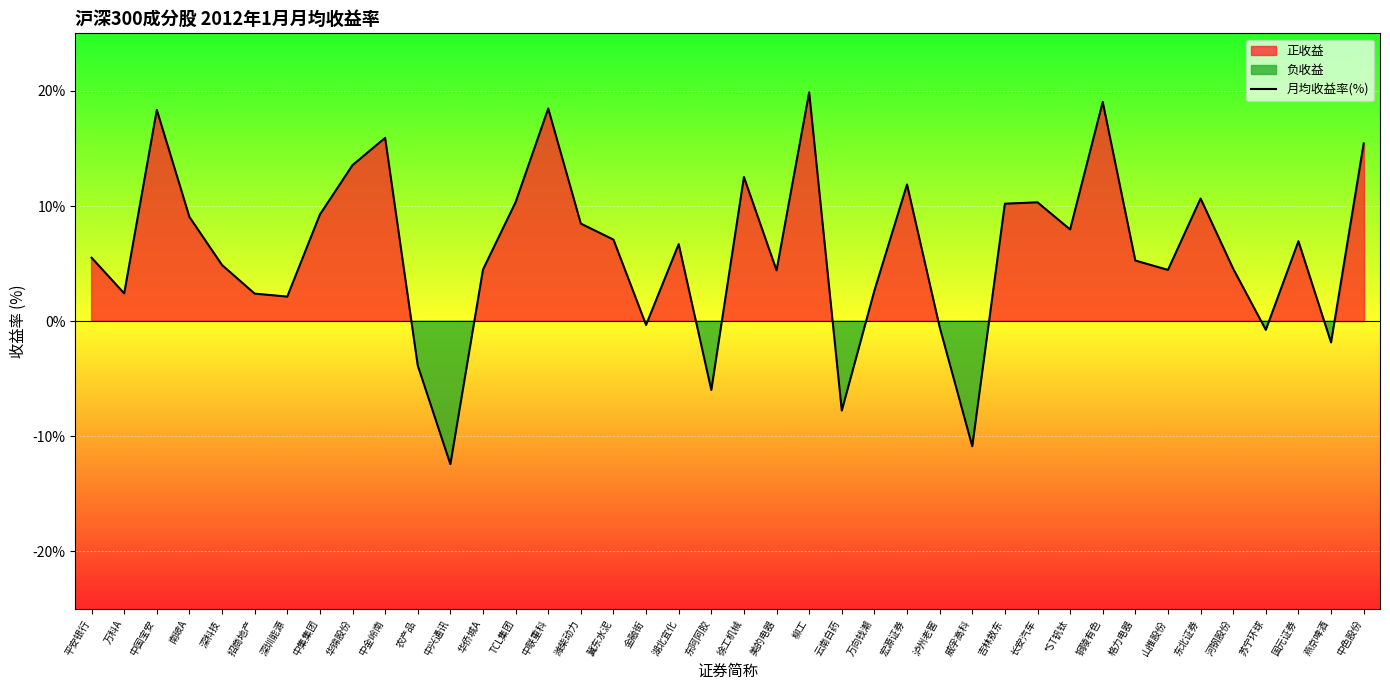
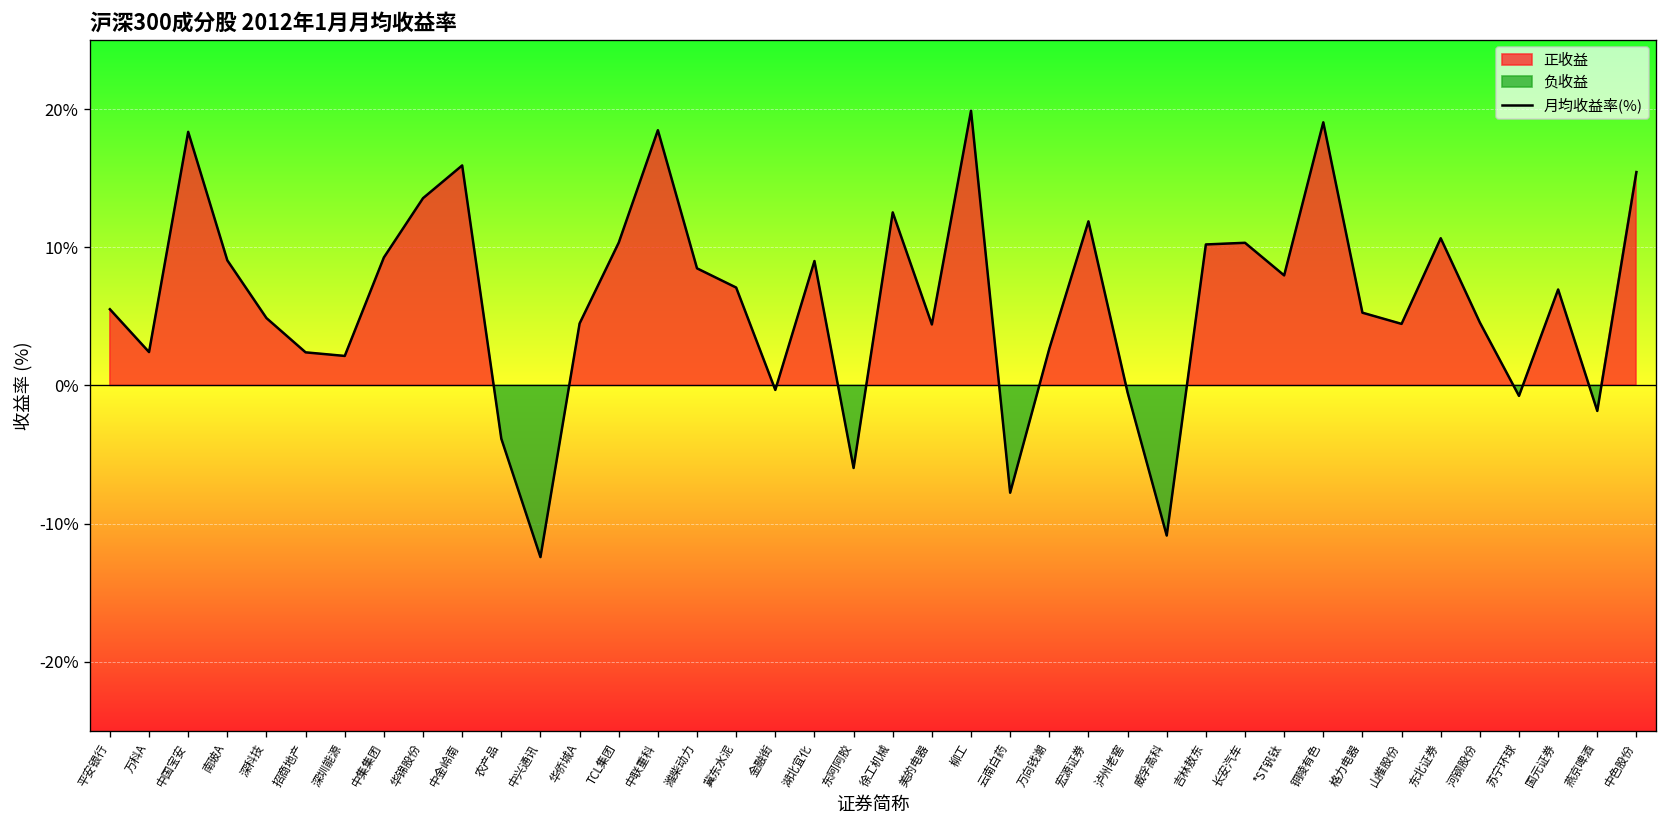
  {
    "平安银行": "5.5%",
    "万科A": "2.4%",
    "中国宝安": "18.4%",
    "南玻A": "9.1%",
    "深科技": "4.9%",
    "招商地产": "2.4%",
    "深圳能源": "2.1%",
    "中集集团": "9.3%",
    "华锦股份": "13.6%",
    "中金岭南": "15.9%",
    "农产品": "-3.9%",
    "中兴通讯": "-12.4%",
    "华侨城A": "4.5%",
    "TCL集团": "10.3%",
    "中联重科": "18.5%",
    "潍柴动力": "8.5%",
    "冀东水泥": "7.1%",
    "金融街": "-0.3%",
-   "湖北宜化": "6.7%",
+   "湖北宜化": "9.0%",
    "东阿阿胶": "-6.0%",
    "徐工机械": "12.5%",
    "美的电器": "4.4%",
    "柳工": "19.9%",
    "云南白药": "-7.8%",
    "万向钱潮": "2.7%",
    "宏源证券": "11.9%",
    "泸州老窖": "-0.5%",
    "威孚高科": "-10.9%",
    "吉林敖东": "10.2%",
    "长安汽车": "10.3%",
    "*ST钒钛": "8.0%",
    "铜陵有色": "19.0%",
    "格力电器": "5.3%",
    "山推股份": "4.5%",
    "东北证券": "10.7%",
    "河钢股份": "4.6%",
    "苏宁环球": "-0.8%",
    "国元证券": "6.9%",
    "燕京啤酒": "-1.9%",
    "中色股份": "15.4%"
  }
